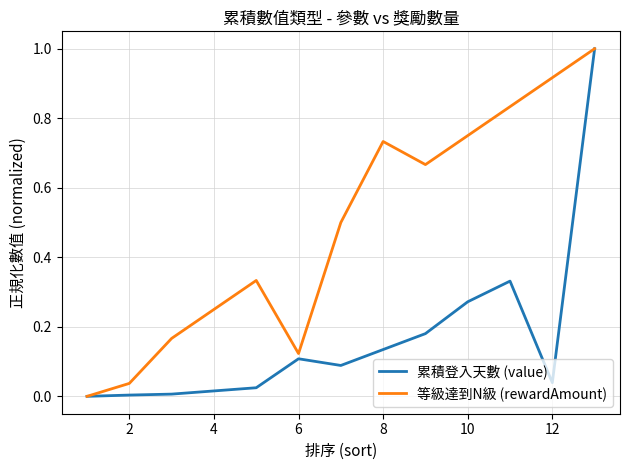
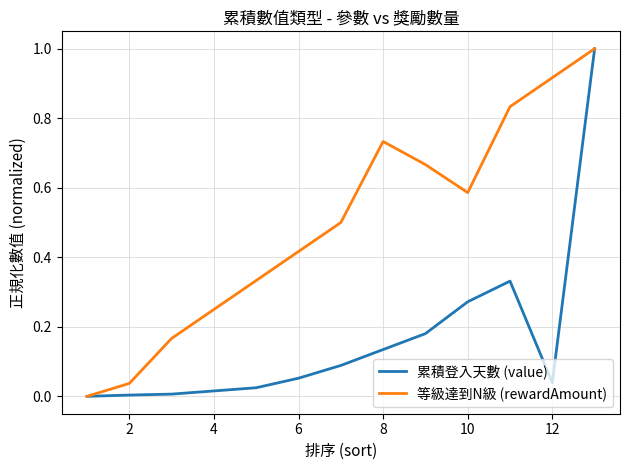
  {
    "累積登入天數 (value)": {
      "2": 0.00,
      "4": 0.02,
-     "6": 0.11,
+     "6": 0.05,
      "8": 0.13,
      "10": 0.27
    },
    "等級達到N級 (rewardAmount)": {
      "2": 0.04,
      "4": 0.25,
-     "6": 0.12,
+     "6": 0.42,
      "8": 0.73,
-     "10": 0.75,
+     "10": 0.59,
      "12": 0.92
    }
  }
